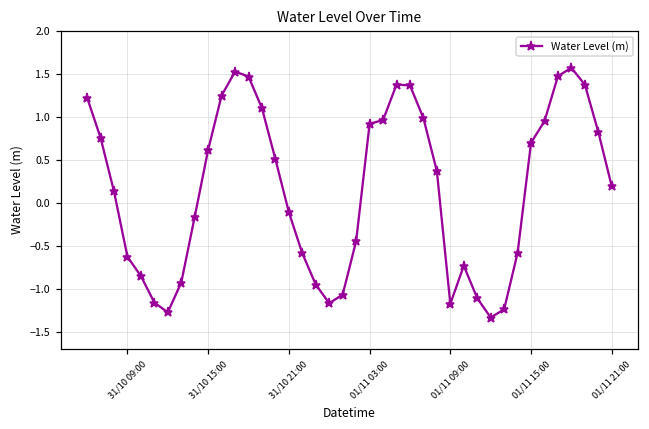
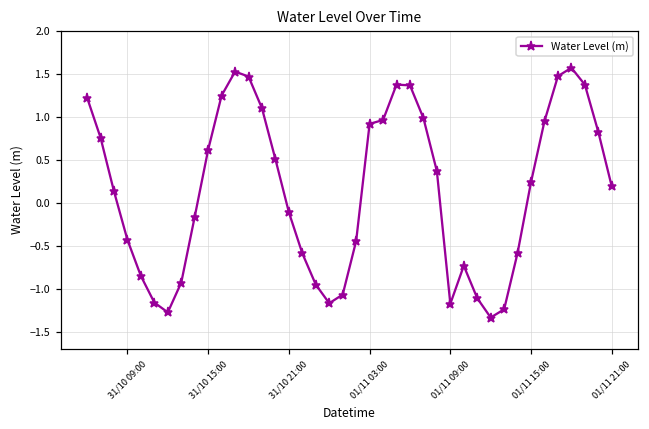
  {
-   "31/10 09:00": -0.6,
+   "31/10 09:00": -0.4,
    "31/10 15:00": 0.6,
    "31/10 21:00": -0.1,
    "01/11 03:00": 0.9,
    "01/11 09:00": -1.2,
-   "01/11 15:00": 0.7,
+   "01/11 15:00": 0.2,
    "01/11 21:00": 0.2
  }
